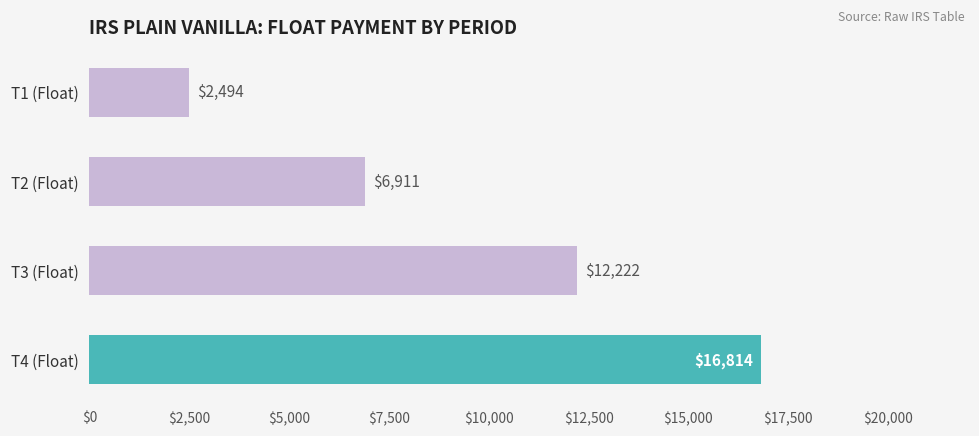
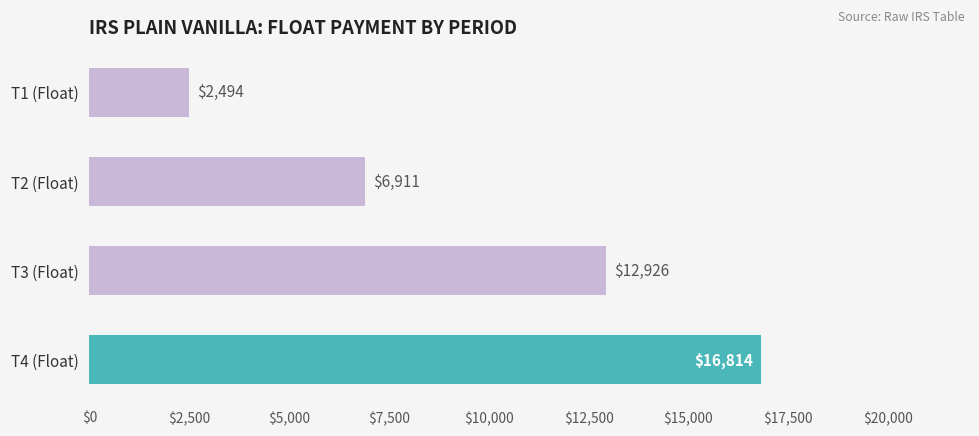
  {
    "T1 (Float)": "$2,494",
    "T2 (Float)": "$6,911",
-   "T3 (Float)": "$12,222",
+   "T3 (Float)": "$12,926",
    "T4 (Float)": "$16,814"
  }
